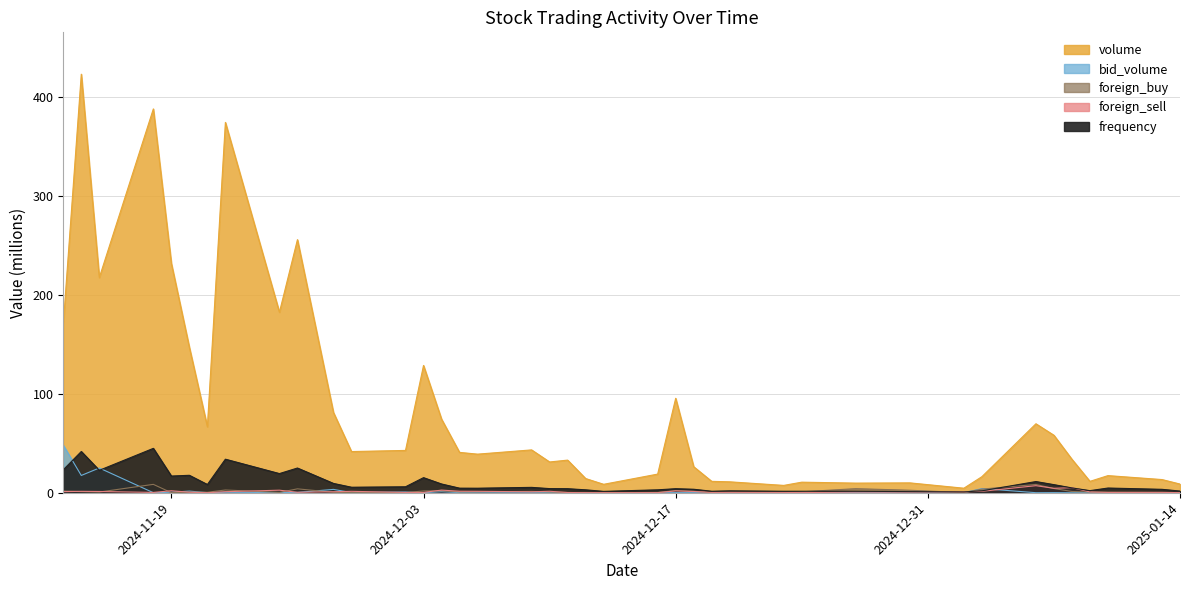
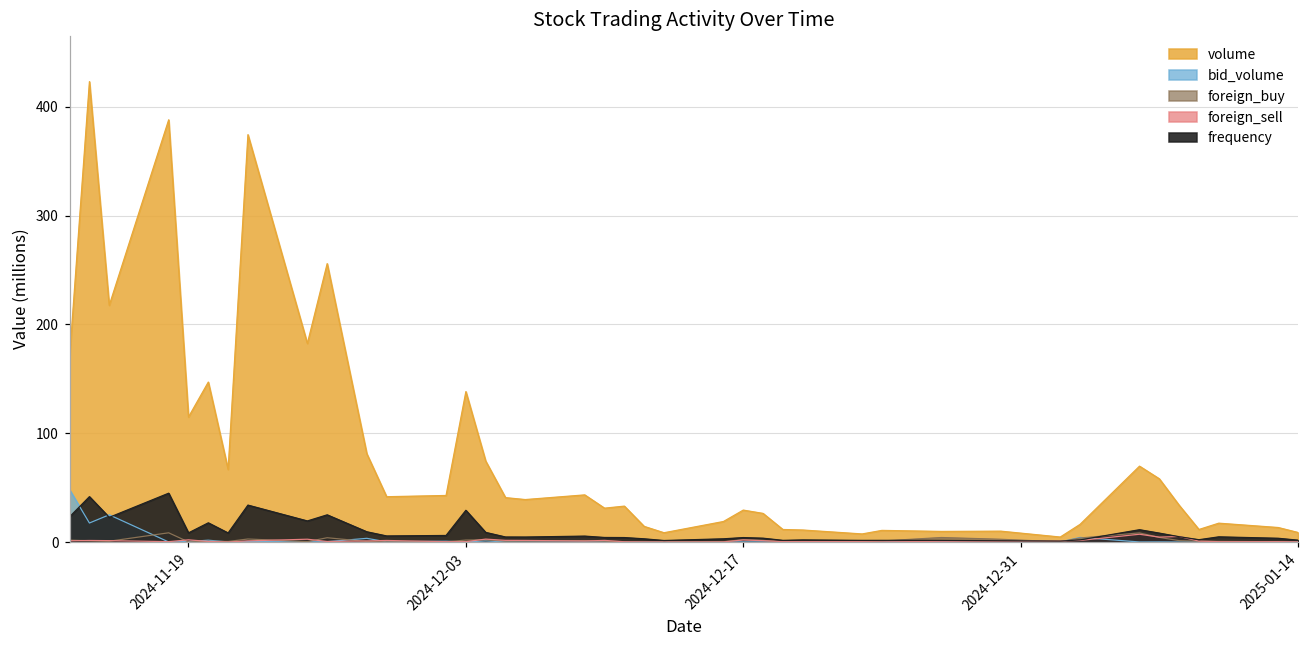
  {
    "volume": {
-     "2024-11-19": 230,
-     "2024-12-03": 130,
-     "2024-12-17": 100,
+     "2024-11-19": 110,
+     "2024-12-03": 140,
+     "2024-12-17": 30,
      "2025-01-14": 10
    },
    "frequency": {
-     "2024-11-19": 20,
-     "2024-12-03": 20
+     "2024-11-19": 10,
+     "2024-12-03": 30
    }
  }
